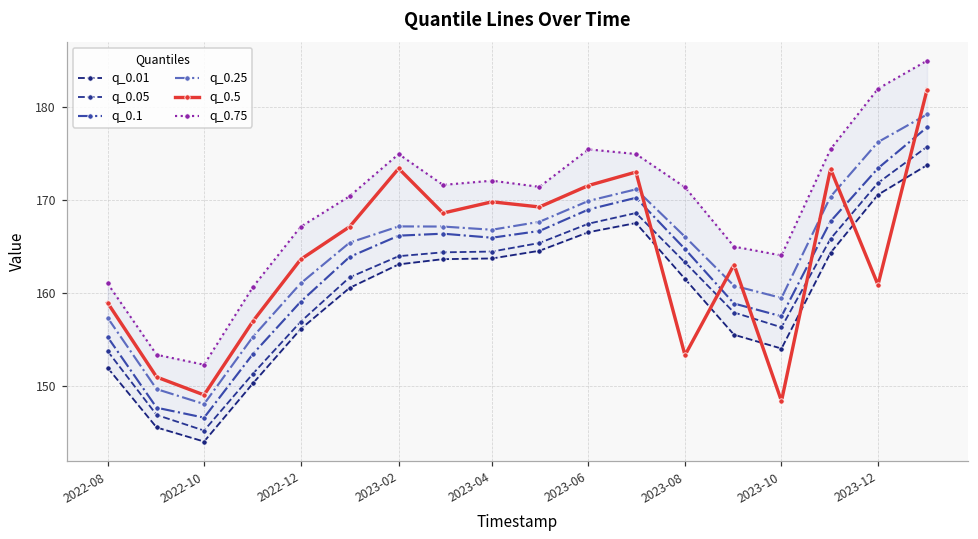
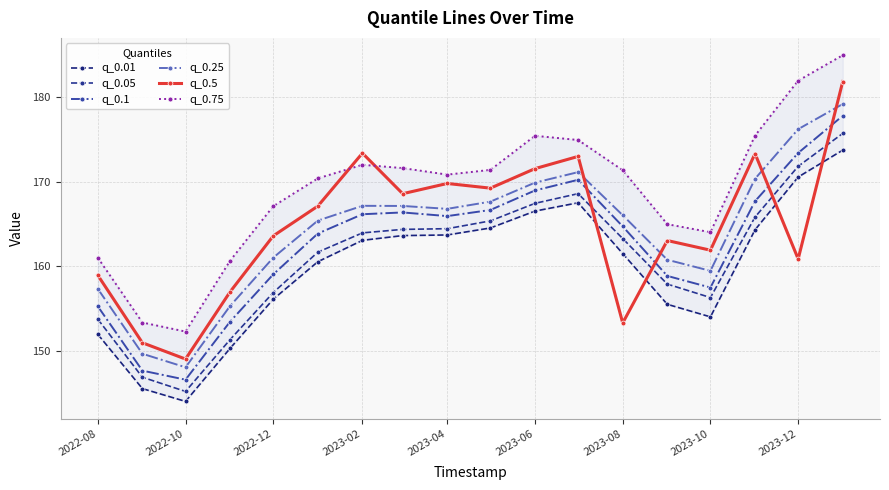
  {
    "q_0.5": {
      "2022-08": 159,
      "2022-10": 149,
      "2022-12": 164,
      "2023-02": 173,
      "2023-04": 170,
      "2023-06": 172,
      "2023-08": 153,
-     "2023-10": 148,
+     "2023-10": 162,
      "2023-12": 161
    },
    "q_0.75": {
      "2022-08": 161,
      "2022-10": 152,
      "2022-12": 167,
-     "2023-02": 175,
-     "2023-04": 172,
+     "2023-02": 172,
+     "2023-04": 171,
      "2023-06": 175,
      "2023-08": 171,
      "2023-10": 164,
      "2023-12": 182
    }
  }
